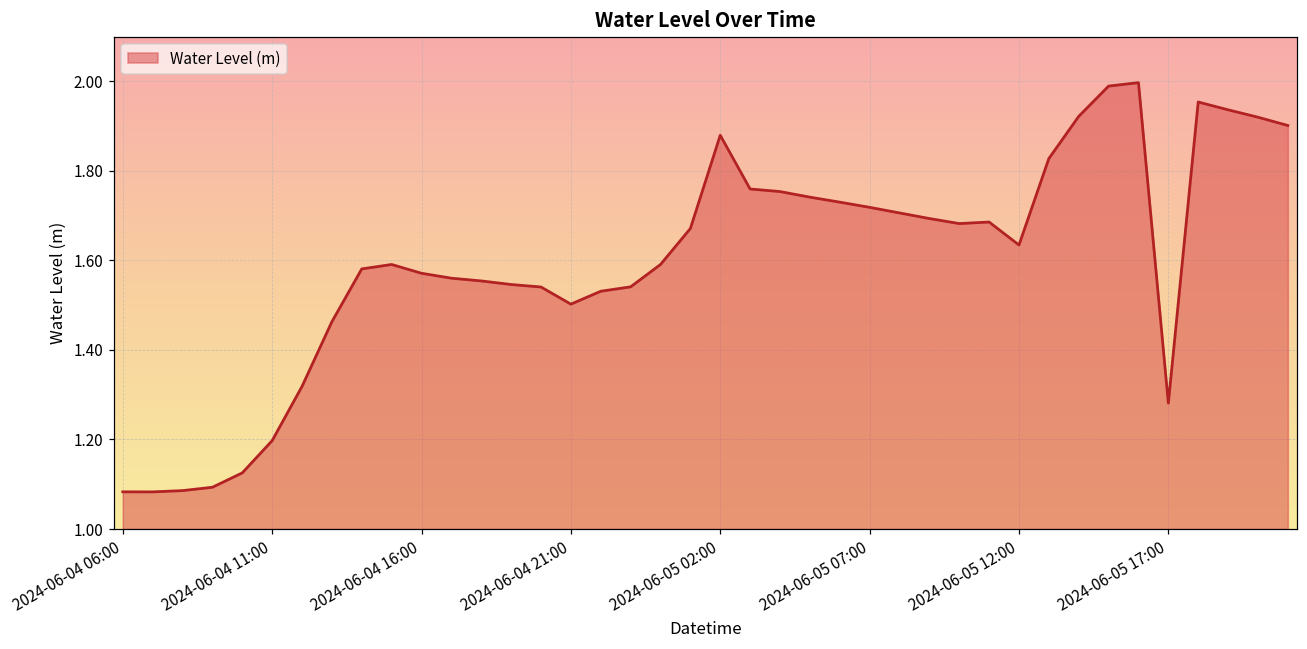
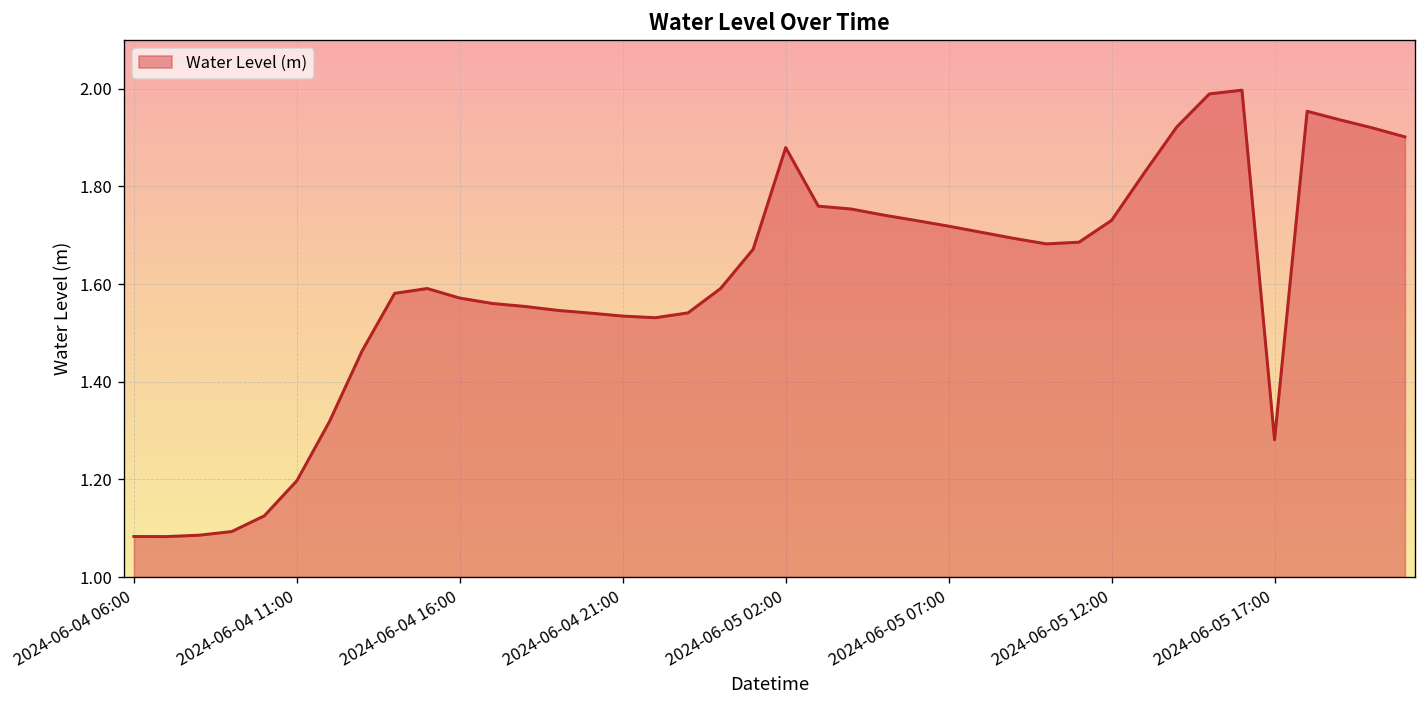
  {
    "2024-06-04 06:00": 1.08,
    "2024-06-04 11:00": 1.20,
    "2024-06-04 16:00": 1.57,
-   "2024-06-04 21:00": 1.50,
+   "2024-06-04 21:00": 1.53,
    "2024-06-05 02:00": 1.88,
    "2024-06-05 07:00": 1.72,
-   "2024-06-05 12:00": 1.63,
+   "2024-06-05 12:00": 1.73,
    "2024-06-05 17:00": 1.28
  }
